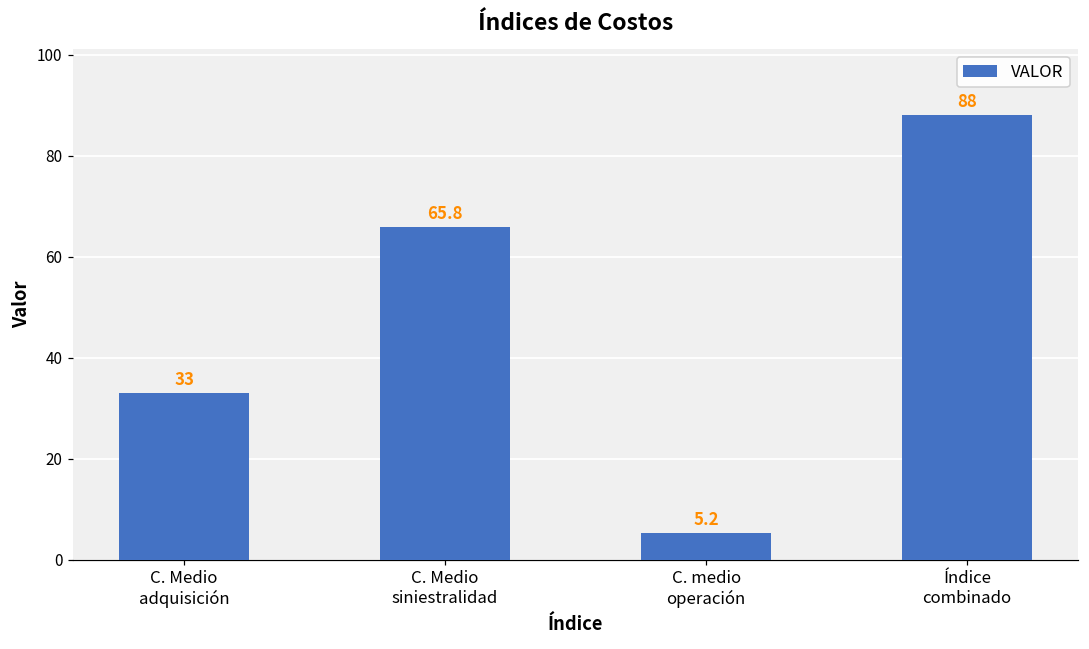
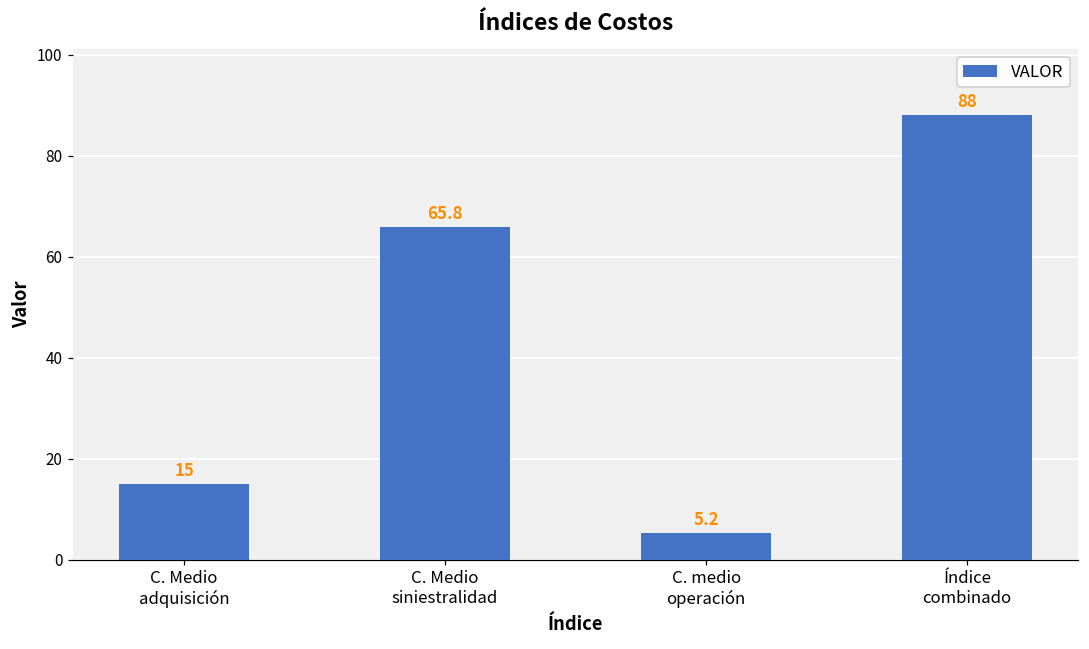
  {
-   "C. Medio adquisición": 33,
+   "C. Medio adquisición": 15,
    "C. Medio siniestralidad": 65.8,
    "C. medio operación": 5.2,
    "Índice combinado": 88
  }
